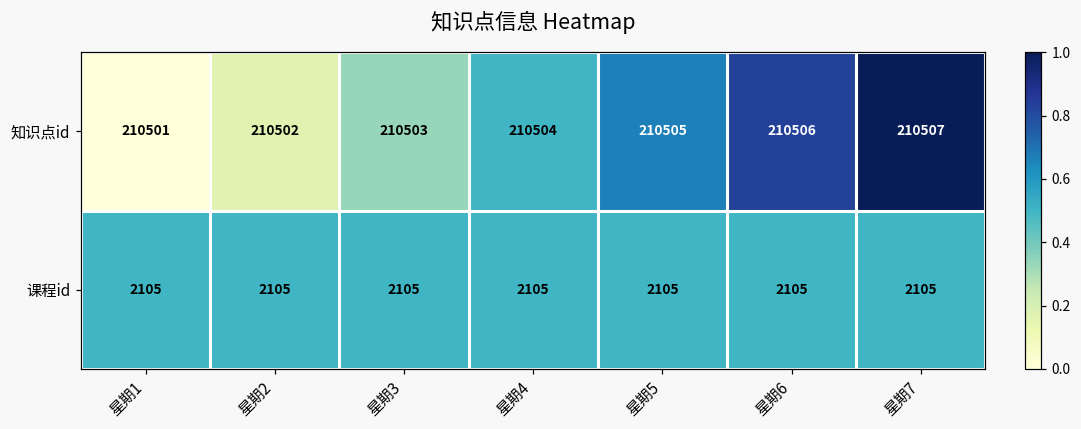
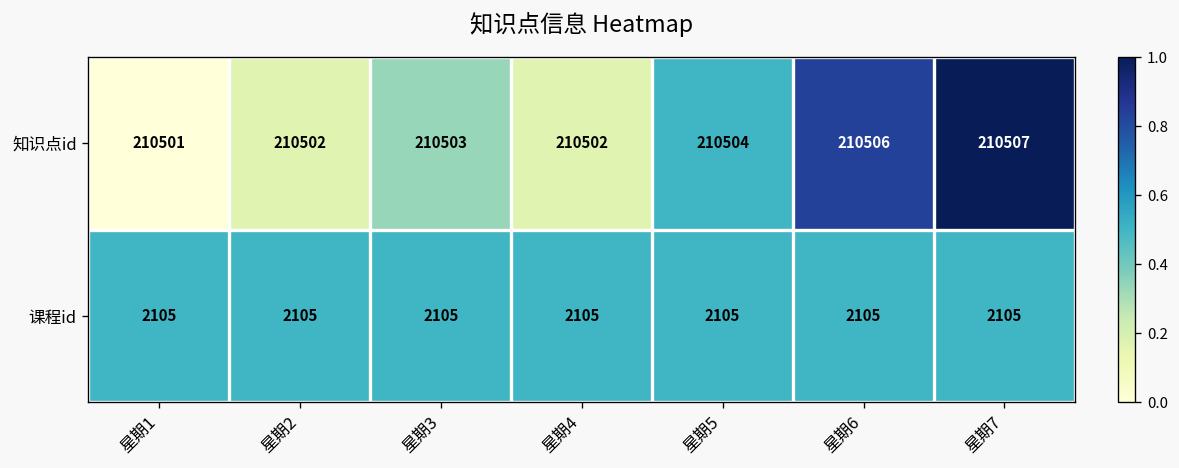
  {
    "知识点id": {
      "星期1": 210501,
      "星期2": 210502,
      "星期3": 210503,
-     "星期4": 210504,
-     "星期5": 210505,
+     "星期4": 210502,
+     "星期5": 210504,
      "星期6": 210506,
      "星期7": 210507
    },
    "课程id": {
      "星期1": 2105,
      "星期2": 2105,
      "星期3": 2105,
      "星期4": 2105,
      "星期5": 2105,
      "星期6": 2105,
      "星期7": 2105
    }
  }
